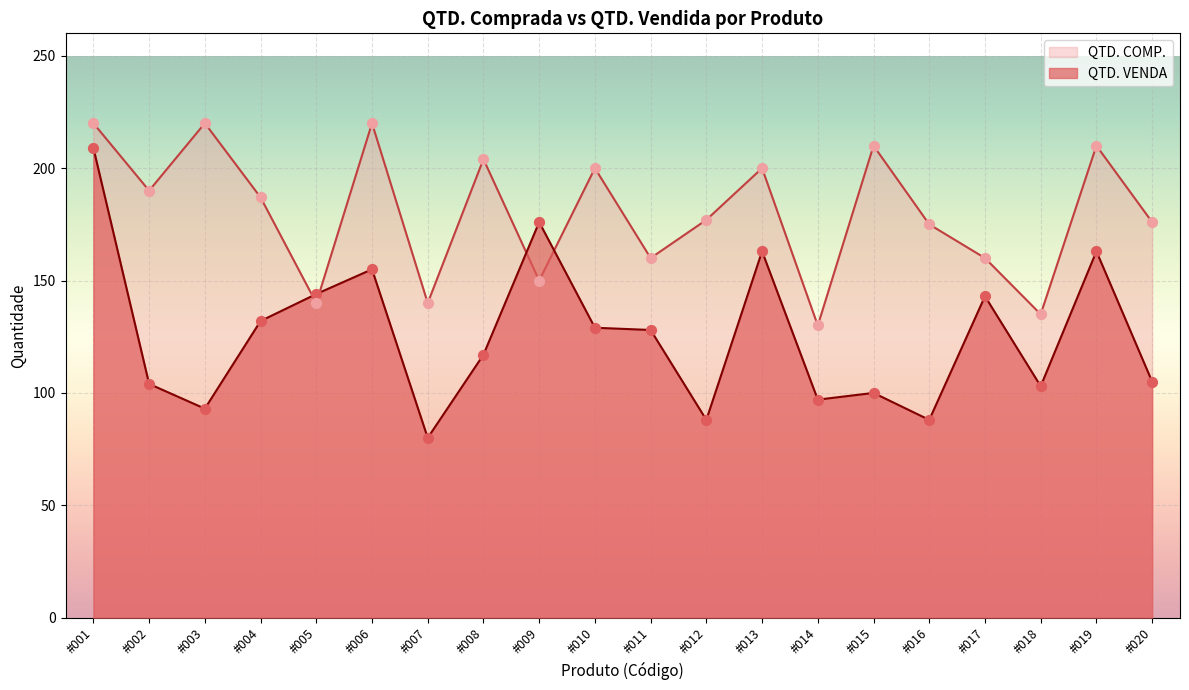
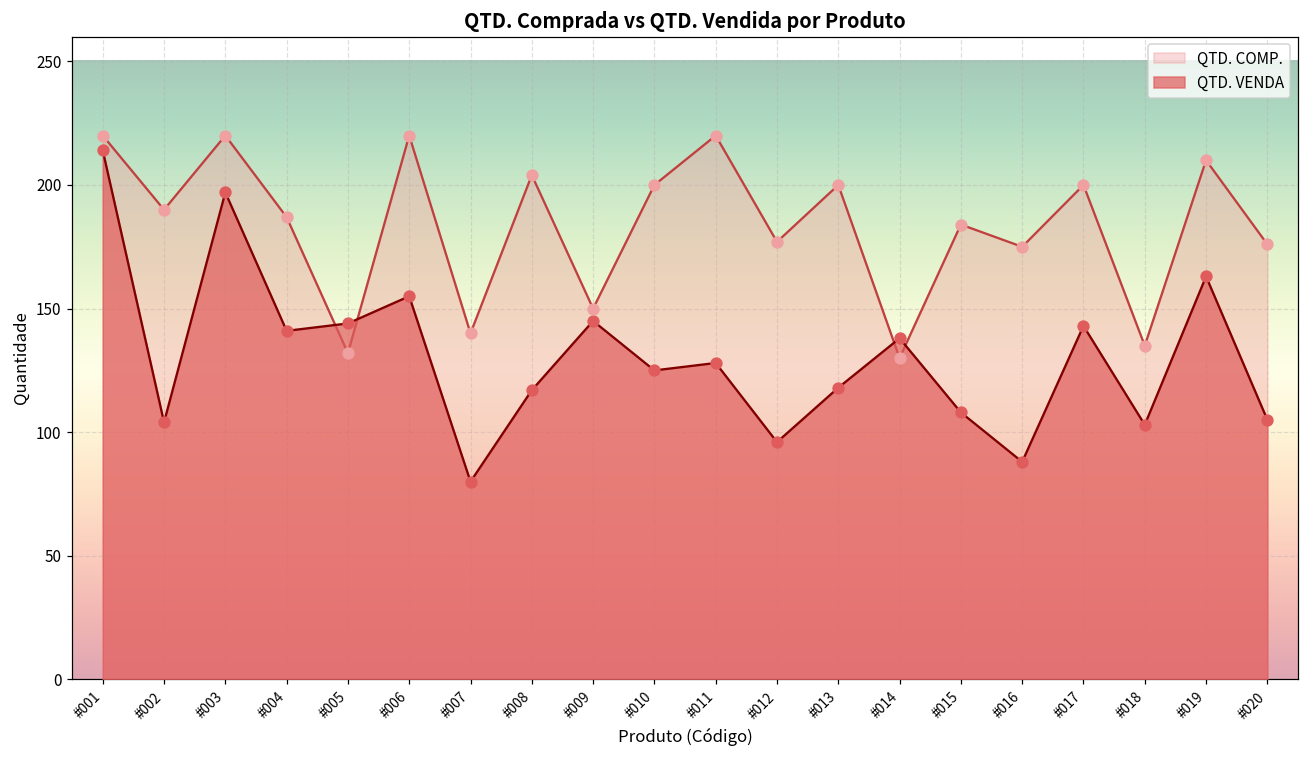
  {
    "QTD. COMP.": {
      "#001": 220,
      "#002": 190,
      "#003": 220,
      "#004": 187,
-     "#005": 140,
+     "#005": 132,
      "#006": 220,
      "#007": 140,
      "#008": 204,
      "#009": 150,
      "#010": 200,
-     "#011": 160,
+     "#011": 220,
      "#012": 177,
      "#013": 200,
      "#014": 130,
-     "#015": 210,
+     "#015": 184,
      "#016": 175,
-     "#017": 160,
+     "#017": 200,
      "#018": 135,
      "#019": 210,
      "#020": 176
    },
    "QTD. VENDA": {
-     "#001": 209,
+     "#001": 214,
      "#002": 104,
-     "#003": 93,
-     "#004": 132,
+     "#003": 197,
+     "#004": 141,
      "#005": 144,
      "#006": 155,
      "#007": 80,
      "#008": 117,
-     "#009": 176,
-     "#010": 129,
+     "#009": 145,
+     "#010": 125,
      "#011": 128,
-     "#012": 88,
-     "#013": 163,
-     "#014": 97,
-     "#015": 100,
+     "#012": 96,
+     "#013": 118,
+     "#014": 138,
+     "#015": 108,
      "#016": 88,
      "#017": 143,
      "#018": 103,
      "#019": 163,
      "#020": 105
    }
  }
